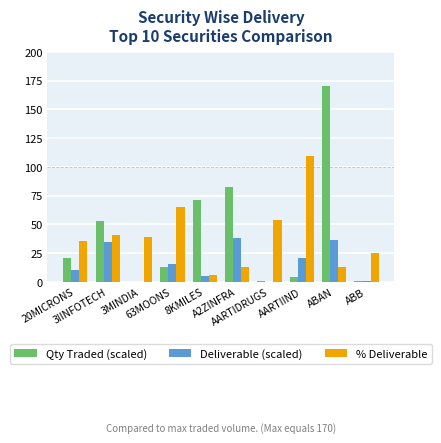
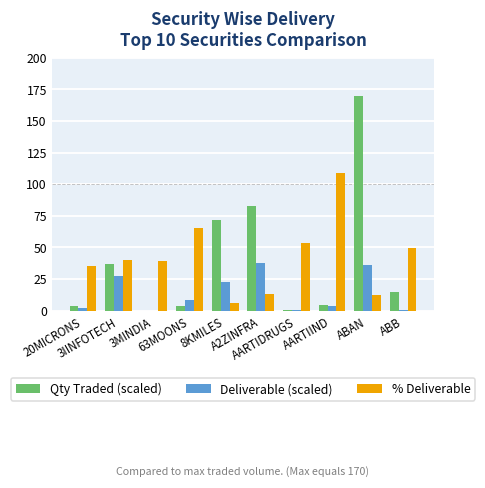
  {
    "Qty Traded (scaled)": {
-     "20MICRONS": 21,
-     "3IINFOTECH": 53,
-     "63MOONS": 13,
+     "20MICRONS": 4,
+     "3IINFOTECH": 37,
+     "63MOONS": 4,
      "8KMILES": 71,
      "A2ZINFRA": 83,
      "AARTIIND": 4,
      "ABAN": 170,
-     "ABB": 1
+     "ABB": 14
    },
    "Deliverable (scaled)": {
-     "20MICRONS": 10,
-     "3IINFOTECH": 34,
-     "63MOONS": 16,
-     "8KMILES": 5,
+     "20MICRONS": 2,
+     "3IINFOTECH": 27,
+     "63MOONS": 8,
+     "8KMILES": 22,
      "A2ZINFRA": 38,
-     "AARTIIND": 21,
+     "AARTIIND": 4,
      "ABAN": 36
    },
    "% Deliverable": {
      "20MICRONS": 35,
      "3IINFOTECH": 40,
      "3MINDIA": 39,
      "63MOONS": 65,
      "8KMILES": 6,
      "A2ZINFRA": 13,
      "AARTIDRUGS": 54,
      "AARTIIND": 109,
      "ABAN": 13,
-     "ABB": 25
+     "ABB": 49
    }
  }
